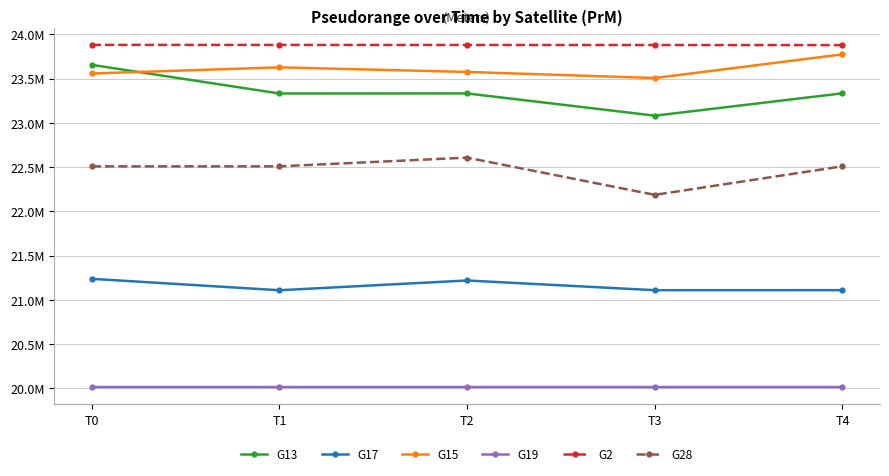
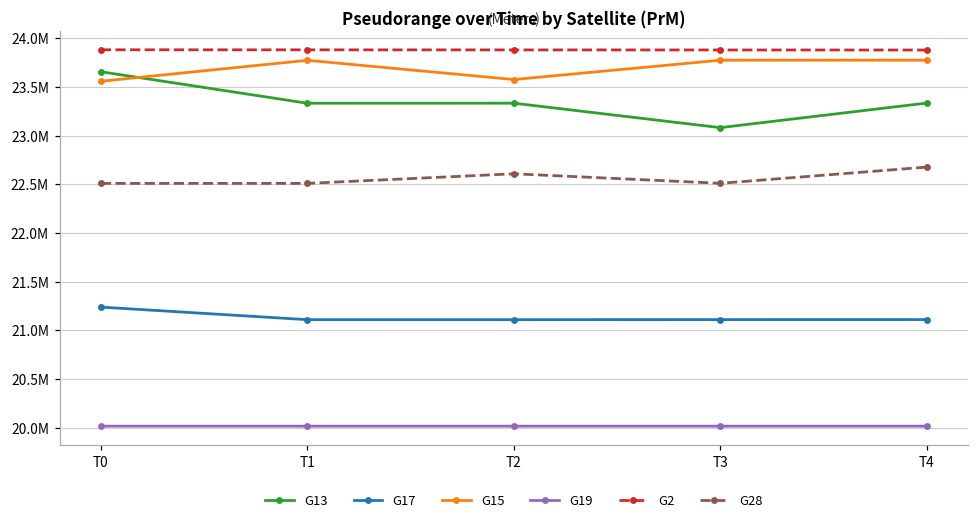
  {
    "G13": {
      "T0": 23700000,
      "T1": 23300000,
      "T2": 23300000,
      "T3": 23100000,
      "T4": 23300000
    },
    "G17": {
      "T0": 21200000,
      "T1": 21100000,
-     "T2": 21200000,
+     "T2": 21100000,
      "T3": 21100000,
      "T4": 21100000
    },
    "G15": {
      "T0": 23600000,
-     "T1": 23600000,
+     "T1": 23800000,
      "T2": 23600000,
-     "T3": 23500000,
+     "T3": 23800000,
      "T4": 23800000
    },
    "G19": {
      "T0": 20000000,
      "T1": 20000000,
      "T2": 20000000,
      "T3": 20000000,
      "T4": 20000000
    },
    "G2": {
      "T0": 23900000,
      "T1": 23900000,
      "T2": 23900000,
      "T3": 23900000,
      "T4": 23900000
    },
    "G28": {
      "T0": 22500000,
      "T1": 22500000,
      "T2": 22600000,
-     "T3": 22200000,
-     "T4": 22500000
+     "T3": 22500000,
+     "T4": 22700000
    }
  }
